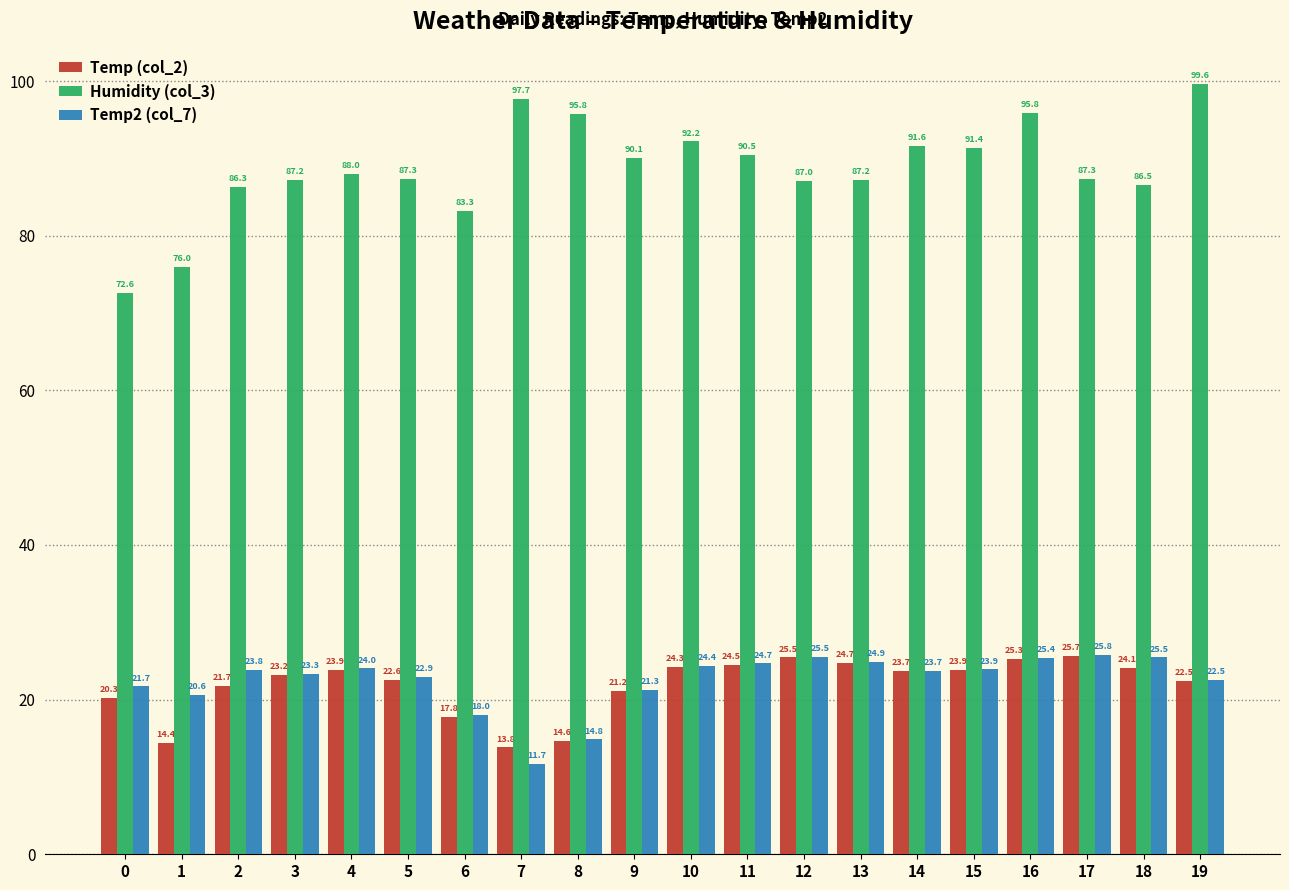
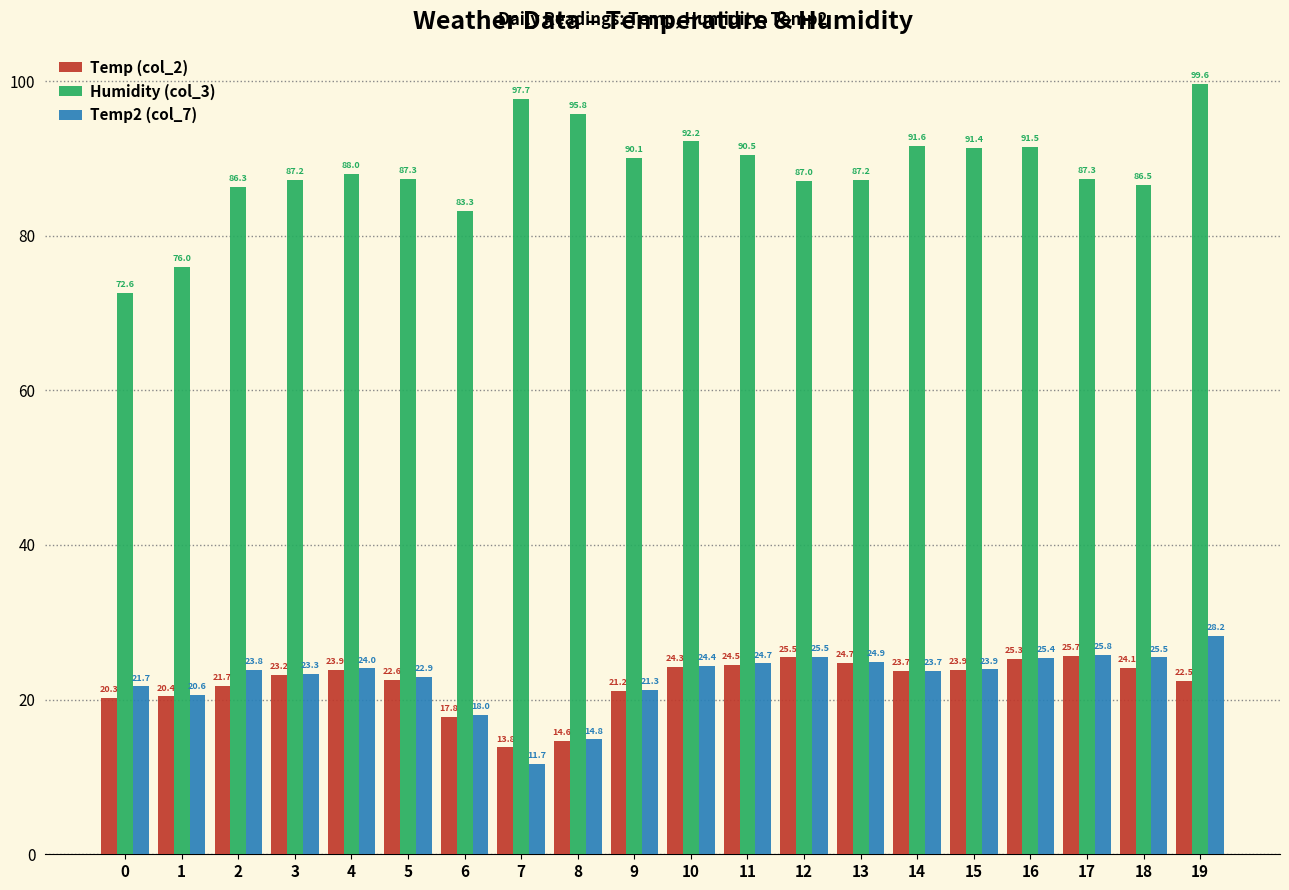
  {
    "Temp (col_2)": {
      "0": 20.3,
-     "1": 14.4,
+     "1": 20.4,
      "2": 21.7,
      "3": 23.2,
      "4": 23.9,
      "5": 22.6,
      "6": 17.8,
      "7": 13.8,
      "8": 14.6,
      "9": 21.2,
      "10": 24.3,
      "11": 24.5,
      "12": 25.5,
      "13": 24.7,
      "14": 23.7,
      "15": 23.9,
      "16": 25.3,
      "17": 25.7,
      "18": 24.1,
      "19": 22.5
    },
    "Humidity (col_3)": {
      "0": 72.6,
      "1": 76.0,
      "2": 86.3,
      "3": 87.2,
      "4": 88.0,
      "5": 87.3,
      "6": 83.3,
      "7": 97.7,
      "8": 95.8,
      "9": 90.1,
      "10": 92.2,
      "11": 90.5,
      "12": 87.0,
      "13": 87.2,
      "14": 91.6,
      "15": 91.4,
-     "16": 95.8,
+     "16": 91.5,
      "17": 87.3,
      "18": 86.5,
      "19": 99.6
    },
    "Temp2 (col_7)": {
      "0": 21.7,
      "1": 20.6,
      "2": 23.8,
      "3": 23.3,
      "4": 24.0,
      "5": 22.9,
      "6": 18.0,
      "7": 11.7,
      "8": 14.8,
      "9": 21.3,
      "10": 24.4,
      "11": 24.7,
      "12": 25.5,
      "13": 24.9,
      "14": 23.7,
      "15": 23.9,
      "16": 25.4,
      "17": 25.8,
      "18": 25.5,
-     "19": 22.5
+     "19": 28.2
    }
  }
